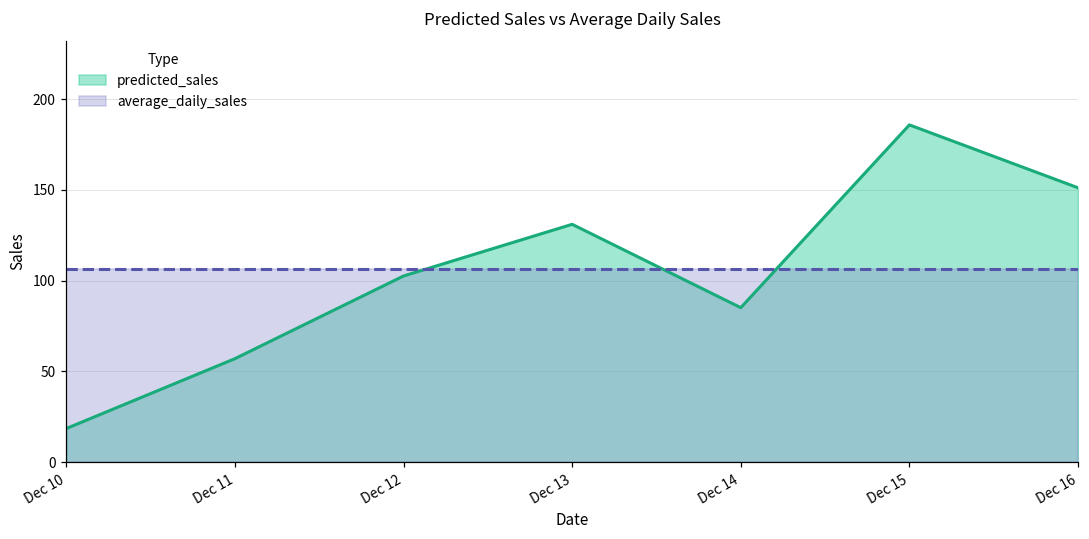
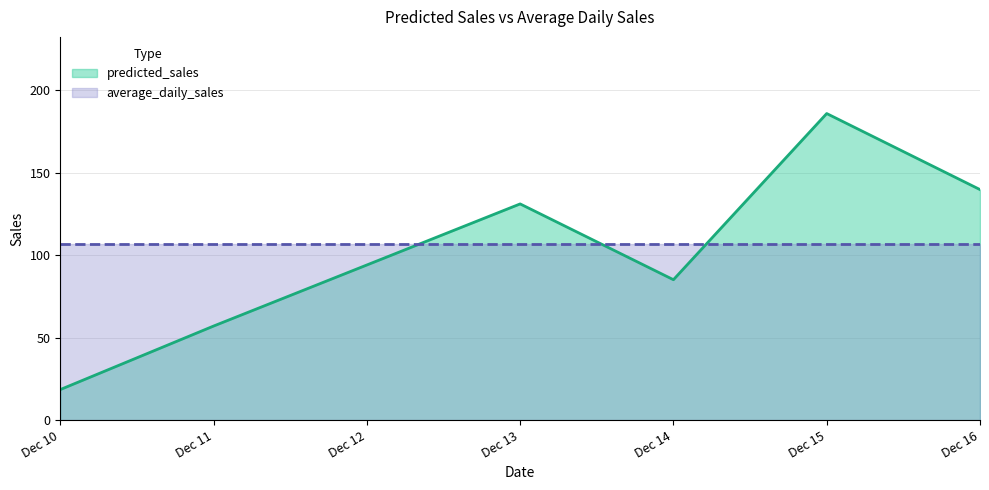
  {
    "predicted_sales": {
      "Dec 10": 19,
      "Dec 11": 57,
-     "Dec 12": 103,
+     "Dec 12": 94,
      "Dec 13": 131,
      "Dec 14": 85,
      "Dec 15": 186,
-     "Dec 16": 151
+     "Dec 16": 140
    },
    "average_daily_sales": {
      "Dec 10": 107,
      "Dec 11": 107,
      "Dec 12": 107,
      "Dec 13": 107,
      "Dec 14": 107,
      "Dec 15": 107,
      "Dec 16": 107
    }
  }
